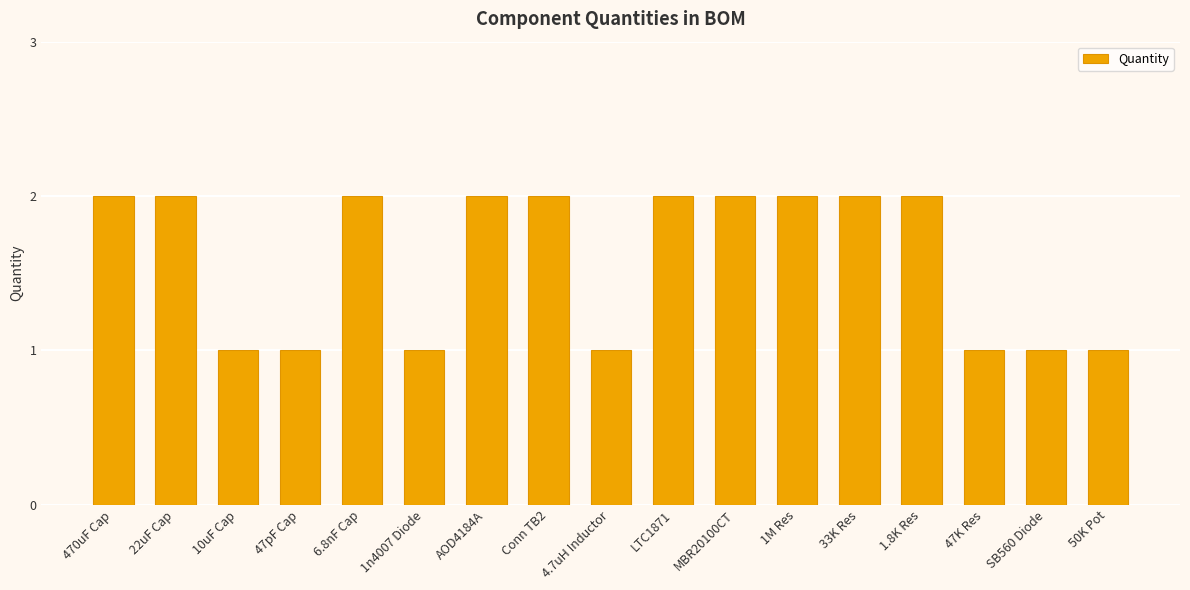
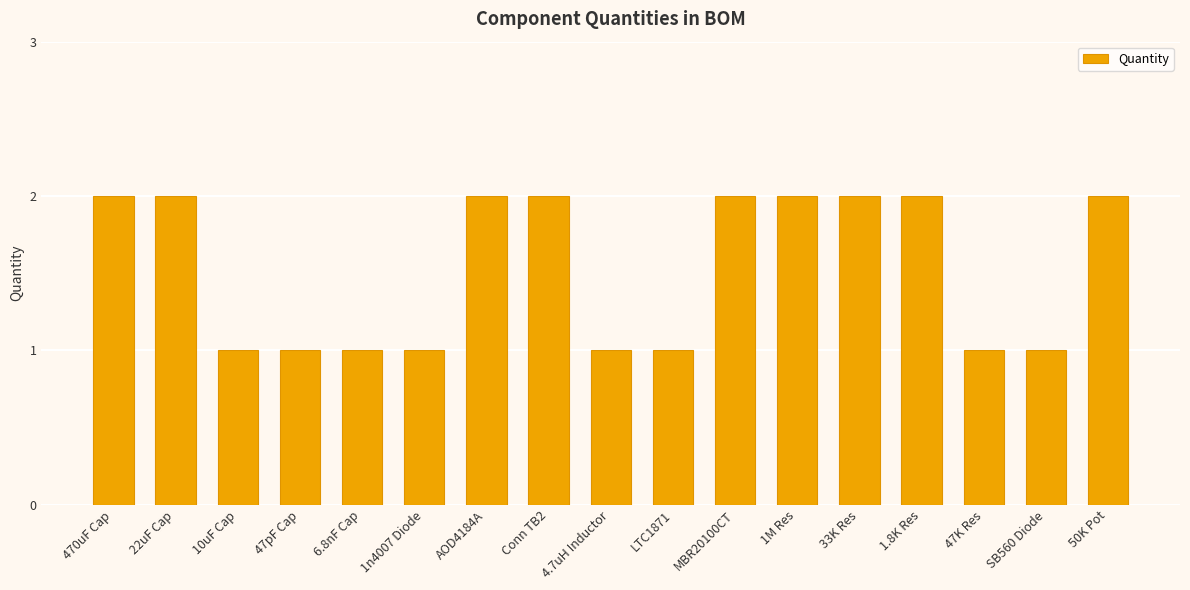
  {
    "470uF Cap": 2,
    "22uF Cap": 2,
    "10uF Cap": 1,
    "47pF Cap": 1,
-   "6.8nF Cap": 2,
+   "6.8nF Cap": 1,
    "1n4007 Diode": 1,
    "AOD4184A": 2,
    "Conn TB2": 2,
    "4.7uH Inductor": 1,
-   "LTC1871": 2,
+   "LTC1871": 1,
    "MBR20100CT": 2,
    "1M Res": 2,
    "33K Res": 2,
    "1.8K Res": 2,
    "47K Res": 1,
    "SB560 Diode": 1,
-   "50K Pot": 1
+   "50K Pot": 2
  }
